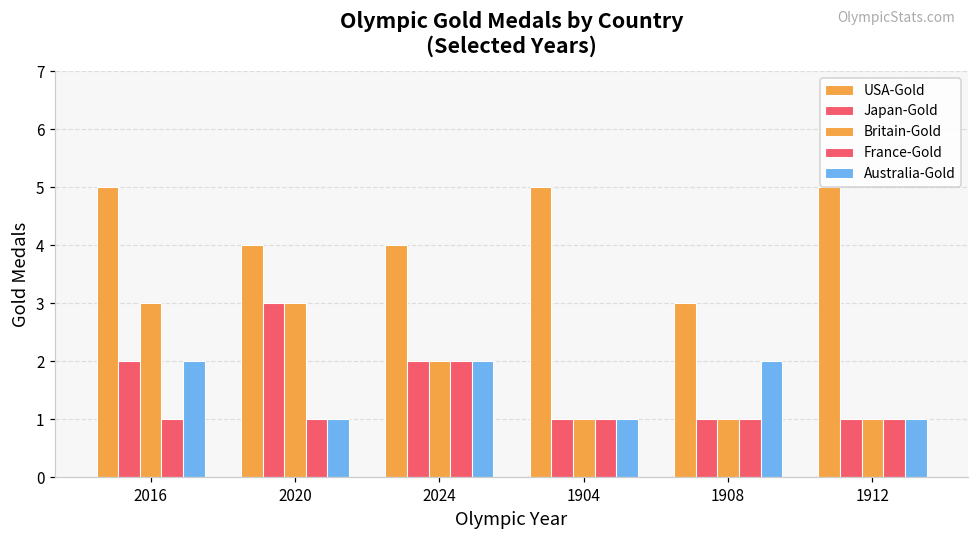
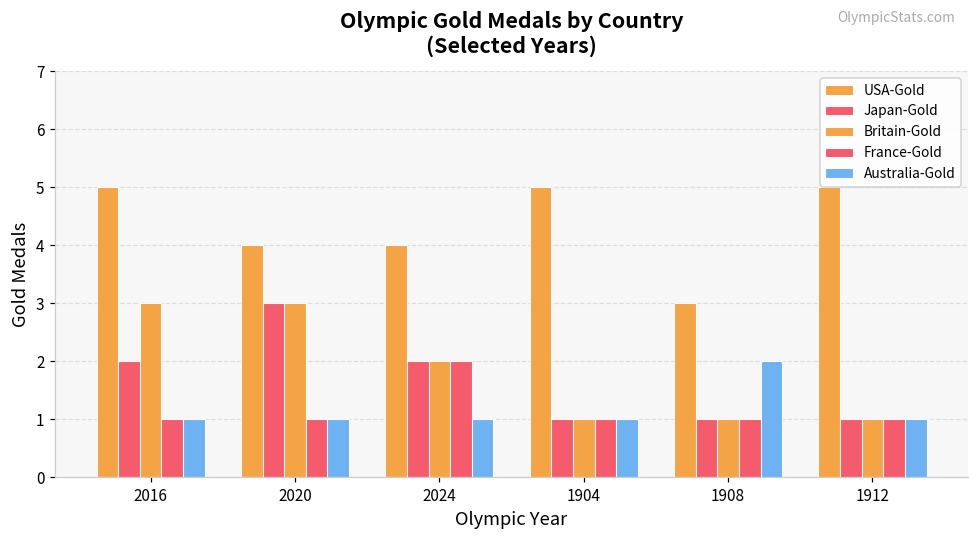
  {
    "Australia-Gold": {
-     "2016": 2,
+     "2016": 1,
      "2020": 1,
-     "2024": 2,
+     "2024": 1,
      "1904": 1,
      "1908": 2,
      "1912": 1
    }
  }
